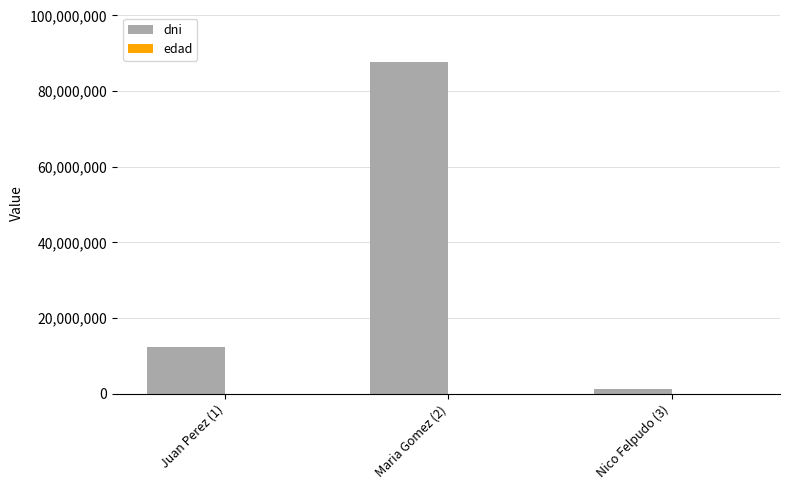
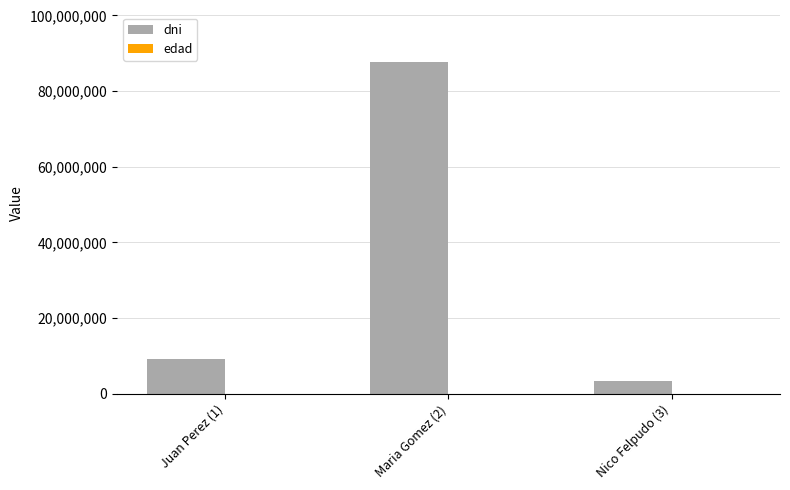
  {
    "dni": {
-     "Juan Perez (1)": "12,000,000",
+     "Juan Perez (1)": "9,000,000",
      "Maria Gomez (2)": "88,000,000",
-     "Nico Felpudo (3)": "1,000,000"
+     "Nico Felpudo (3)": "3,000,000"
    }
  }
